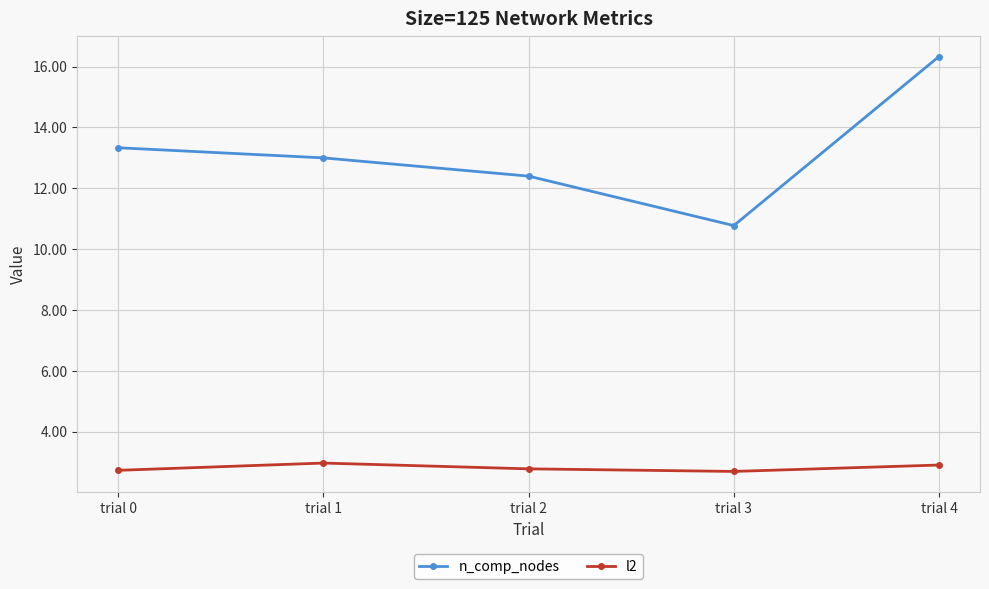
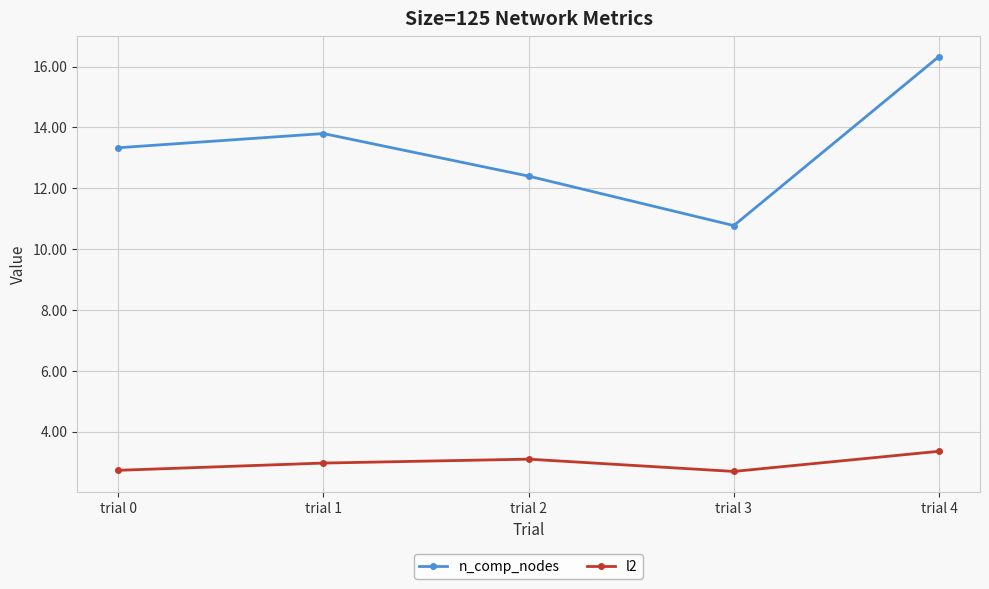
  {
    "n_comp_nodes": {
      "trial 0": 13.3,
-     "trial 1": 13.0,
+     "trial 1": 13.8,
      "trial 2": 12.4,
      "trial 3": 10.8,
      "trial 4": 16.3
    },
    "l2": {
      "trial 0": 2.7,
      "trial 1": 3.0,
-     "trial 2": 2.8,
+     "trial 2": 3.1,
      "trial 3": 2.7,
-     "trial 4": 2.9
+     "trial 4": 3.3
    }
  }
